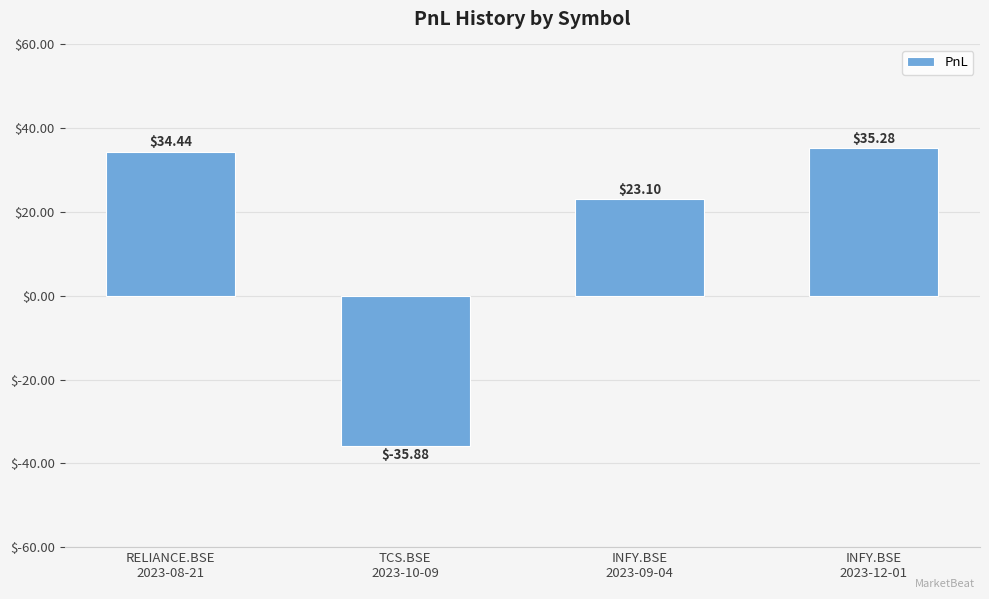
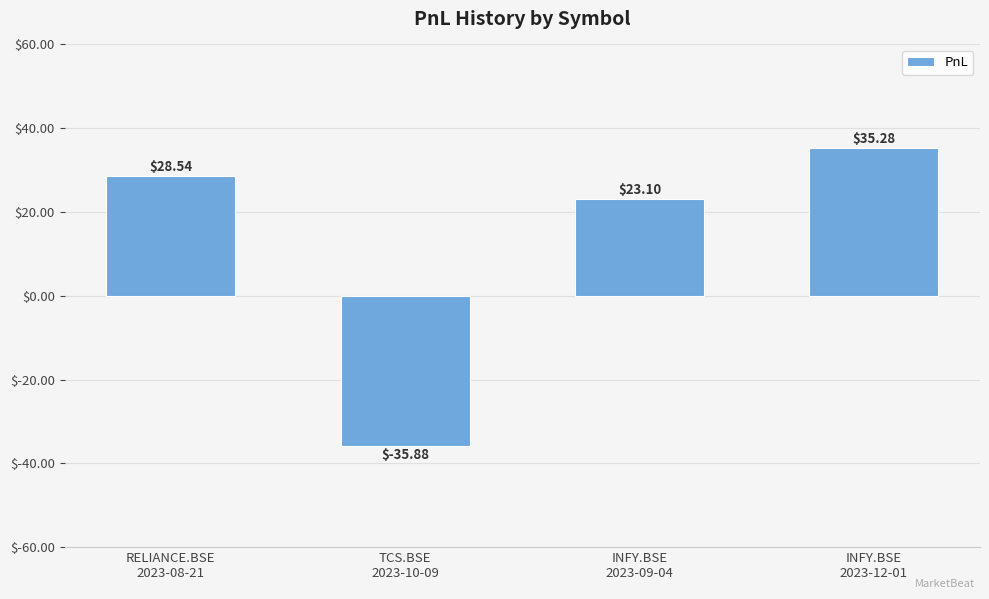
  {
-   "RELIANCE.BSE 2023-08-21": "$34.44",
+   "RELIANCE.BSE 2023-08-21": "$28.54",
    "TCS.BSE 2023-10-09": "$-35.88",
    "INFY.BSE 2023-09-04": "$23.10",
    "INFY.BSE 2023-12-01": "$35.28"
  }
